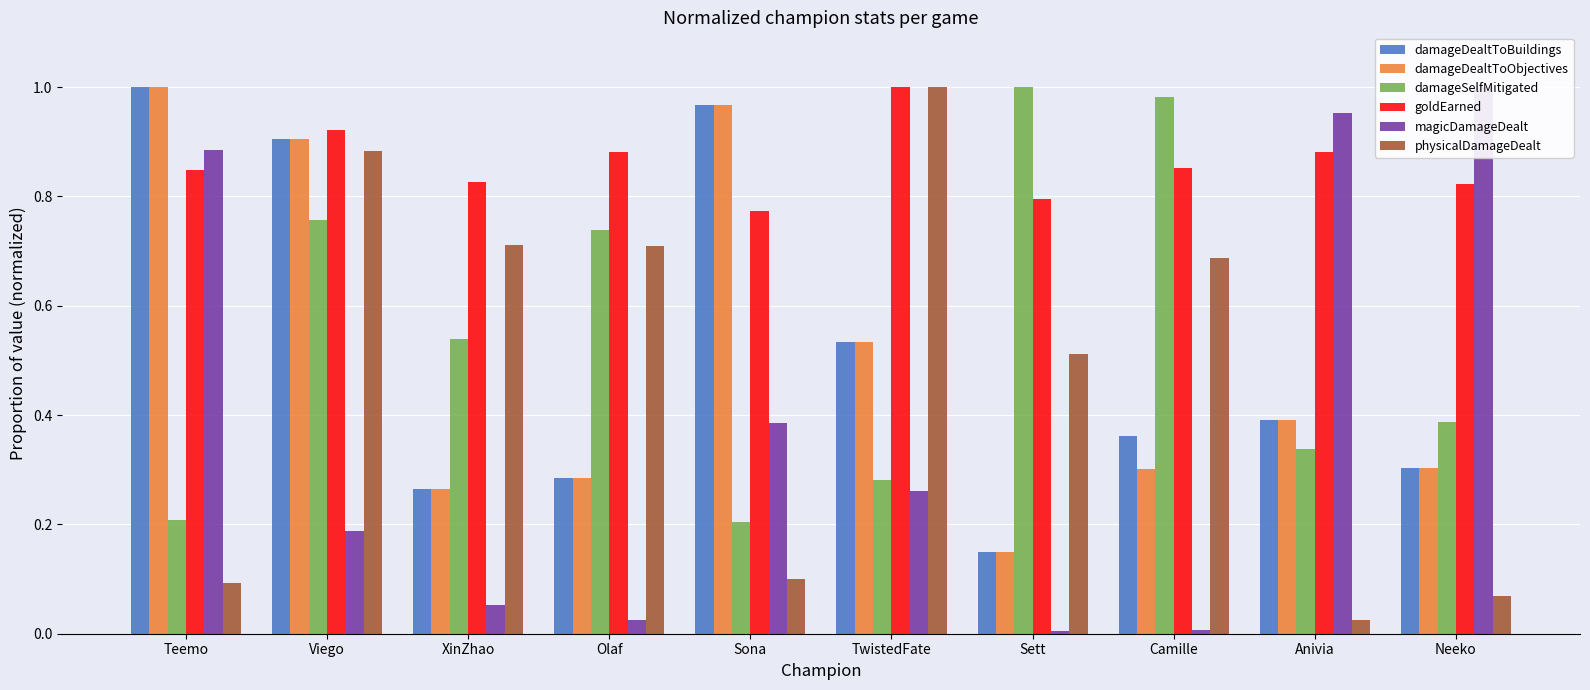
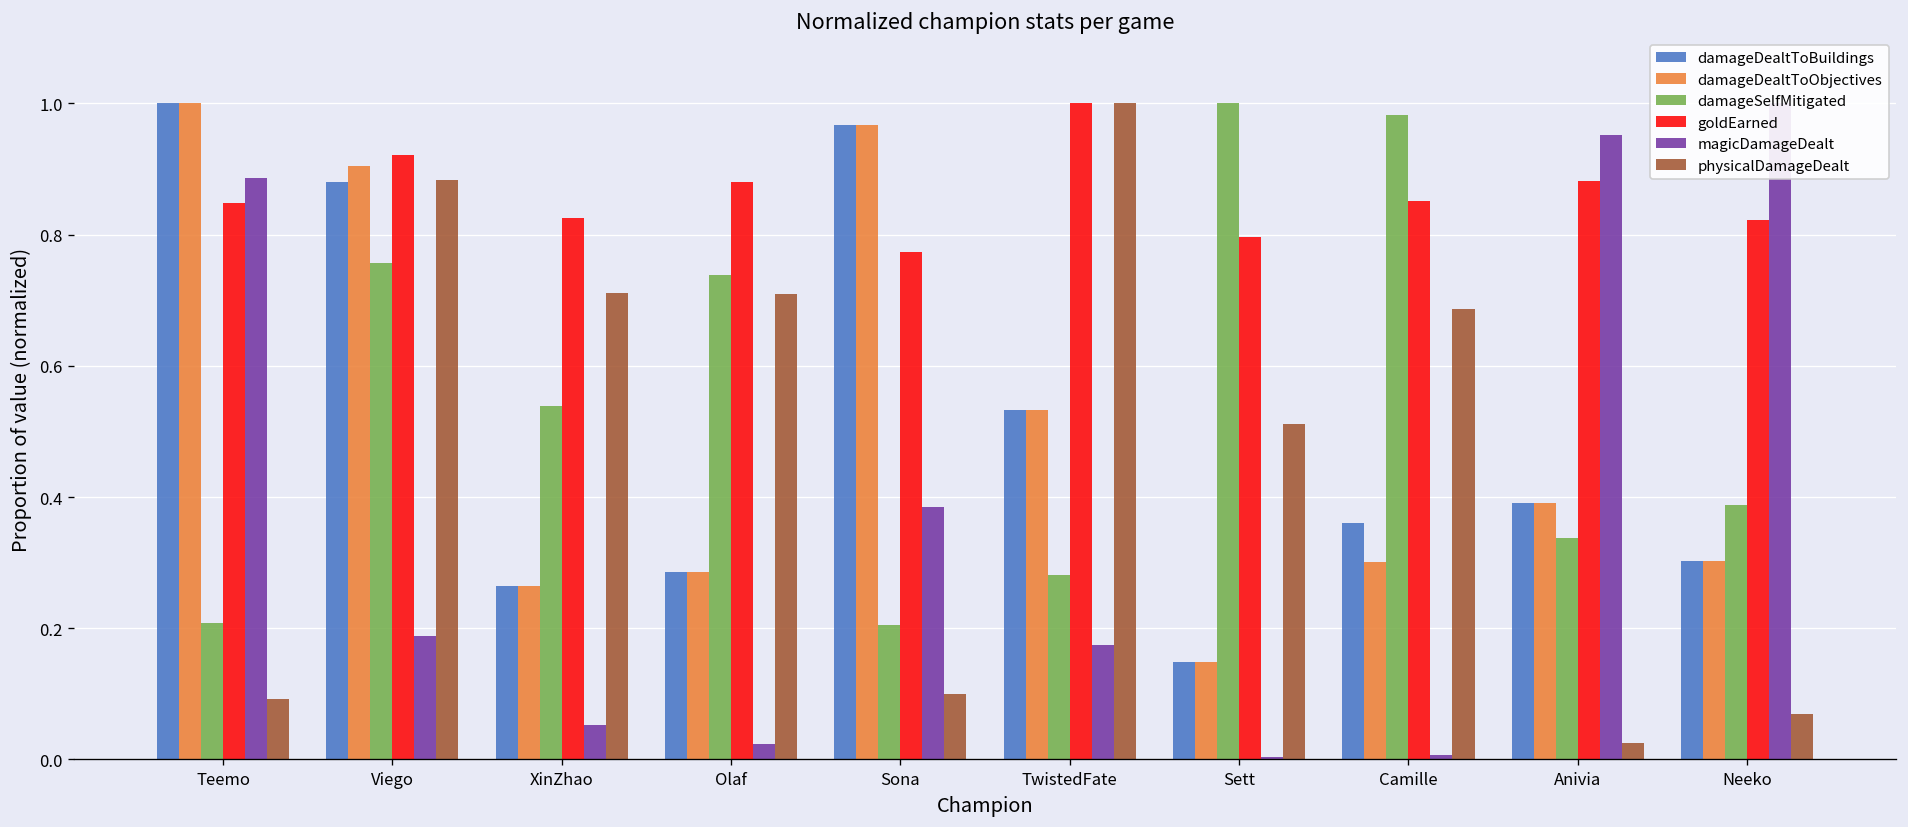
  {
    "damageDealtToBuildings": {
      "Teemo": 1.00,
-     "Viego": 0.90,
+     "Viego": 0.88,
      "XinZhao": 0.26,
      "Olaf": 0.29,
      "Sona": 0.97,
      "TwistedFate": 0.53,
      "Sett": 0.15,
      "Camille": 0.36,
      "Anivia": 0.39,
      "Neeko": 0.30
    },
    "damageDealtToObjectives": {
      "Teemo": 1.00,
      "Viego": 0.90,
      "XinZhao": 0.26,
      "Olaf": 0.29,
      "Sona": 0.97,
      "TwistedFate": 0.53,
      "Sett": 0.15,
      "Camille": 0.30,
      "Anivia": 0.39,
      "Neeko": 0.30
    },
    "damageSelfMitigated": {
      "Teemo": 0.21,
      "Viego": 0.76,
      "XinZhao": 0.54,
      "Olaf": 0.74,
      "Sona": 0.21,
      "TwistedFate": 0.28,
      "Sett": 1.00,
      "Camille": 0.98,
      "Anivia": 0.34,
      "Neeko": 0.39
    },
    "goldEarned": {
      "Teemo": 0.85,
      "Viego": 0.92,
      "XinZhao": 0.83,
      "Olaf": 0.88,
      "Sona": 0.77,
      "TwistedFate": 1.00,
      "Sett": 0.80,
      "Camille": 0.85,
      "Anivia": 0.88,
      "Neeko": 0.82
    },
    "magicDamageDealt": {
      "Teemo": 0.89,
      "Viego": 0.19,
      "XinZhao": 0.05,
      "Olaf": 0.02,
      "Sona": 0.39,
-     "TwistedFate": 0.26,
+     "TwistedFate": 0.17,
      "Camille": 0.01,
      "Anivia": 0.95
    },
    "physicalDamageDealt": {
      "Teemo": 0.09,
      "Viego": 0.88,
      "XinZhao": 0.71,
      "Olaf": 0.71,
      "Sona": 0.10,
      "TwistedFate": 1.00,
      "Sett": 0.51,
      "Camille": 0.69,
      "Anivia": 0.02,
      "Neeko": 0.07
    }
  }
